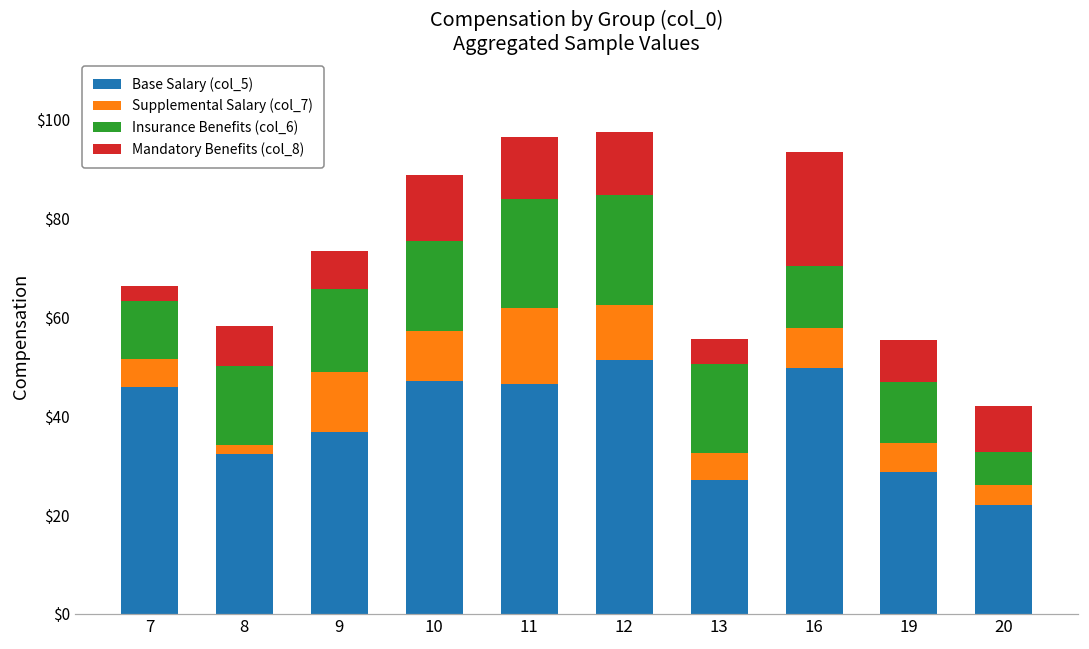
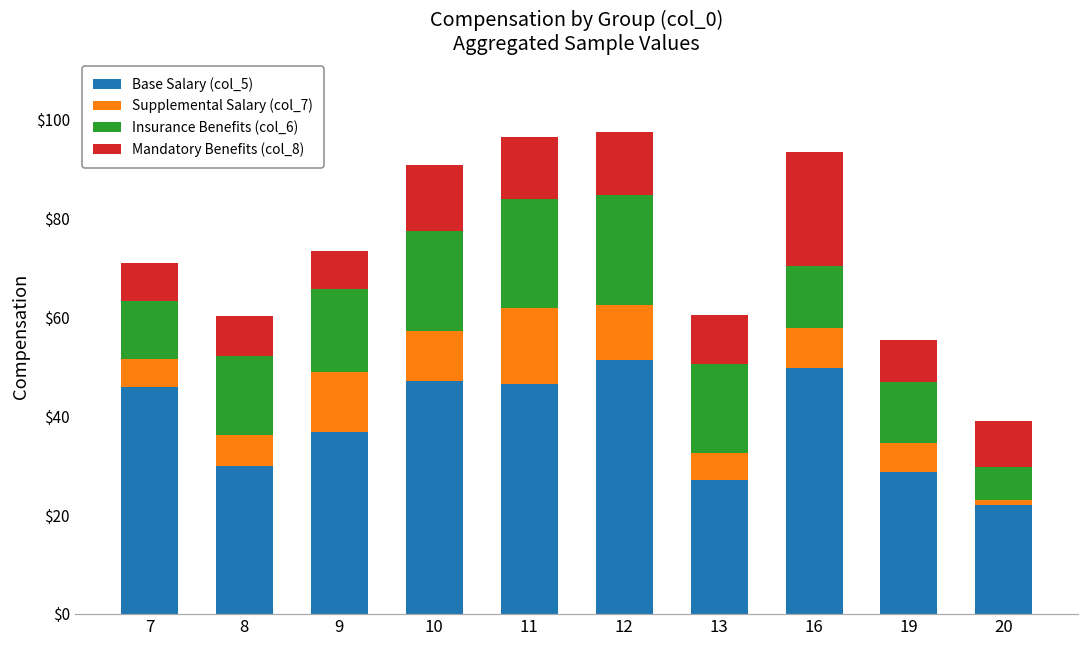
  {
    "Base Salary (col_5)": {
      "7": "$46",
-     "8": "$32",
+     "8": "$30",
      "9": "$37",
      "10": "$47",
      "11": "$46",
      "12": "$51",
      "13": "$27",
      "16": "$50",
      "19": "$29",
      "20": "$22"
    },
    "Supplemental Salary (col_7)": {
      "7": "$6",
-     "8": "$2",
+     "8": "$6",
      "9": "$12",
      "10": "$10",
      "11": "$15",
      "12": "$11",
      "13": "$5",
      "16": "$8",
      "19": "$6",
-     "20": "$4"
+     "20": "$1"
    },
    "Insurance Benefits (col_6)": {
      "7": "$12",
      "8": "$16",
      "9": "$17",
-     "10": "$18",
+     "10": "$20",
      "11": "$22",
      "12": "$22",
      "13": "$18",
      "16": "$12",
      "19": "$12",
      "20": "$7"
    },
    "Mandatory Benefits (col_8)": {
-     "7": "$3",
+     "7": "$8",
      "8": "$8",
      "9": "$8",
      "10": "$13",
      "11": "$12",
      "12": "$13",
-     "13": "$5",
+     "13": "$10",
      "16": "$23",
      "19": "$9",
      "20": "$9"
    }
  }
